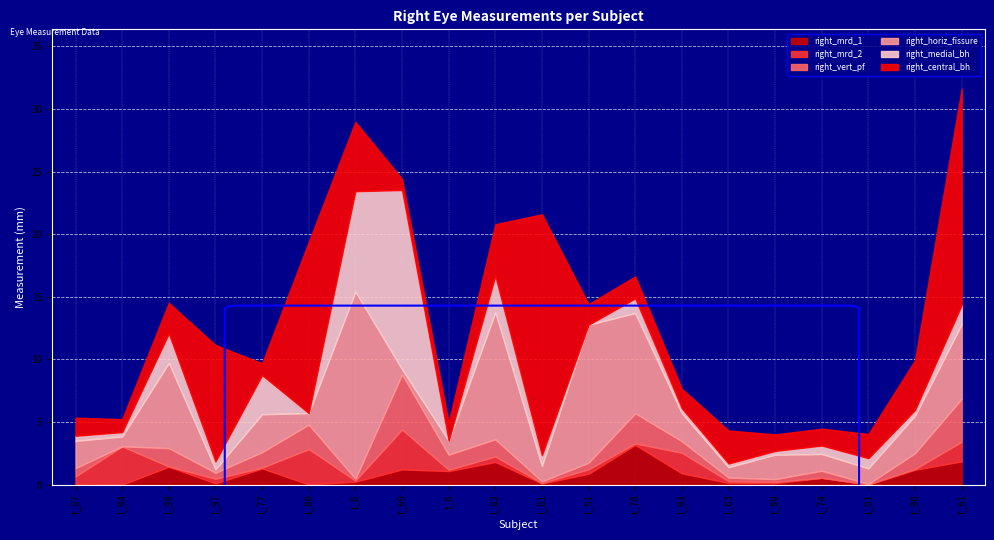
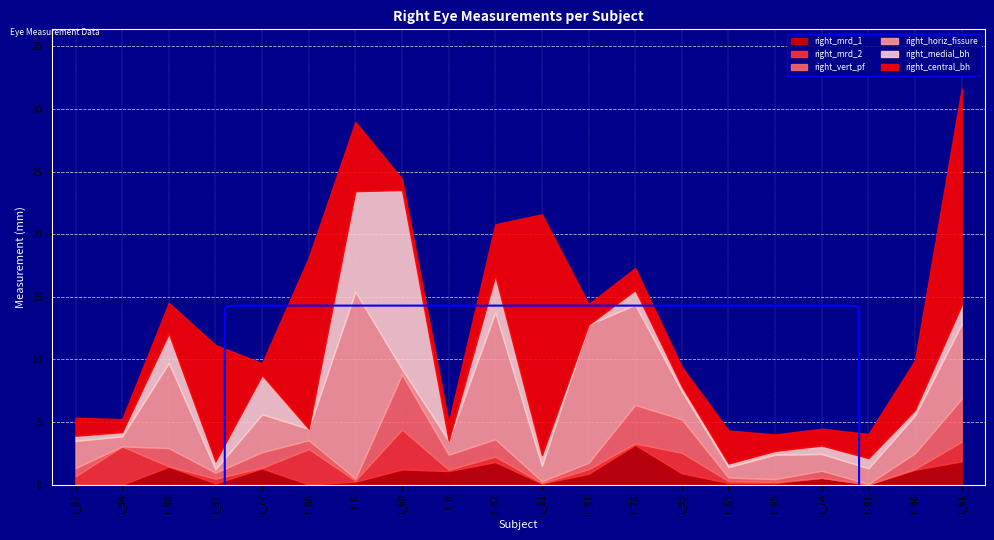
  {
    "right_mrd_2": {
      "t_87": 0.6,
      "t_97": 0.4,
      "t_86": 2.8,
      "t_69": 3.2,
      "t_82": 0.4,
      "t_51": 0.4,
      "t_93": 1.6,
      "t_61": 1.6
    },
    "right_vert_pf": {
      "t_87": 0.7,
      "t_98": 1.5,
      "t_97": 0.5,
      "t_77": 1.2,
-     "t_86": 2.0,
+     "t_86": 0.7,
      "t_69": 4.4,
      "t_8": 1.2,
      "t_82": 1.4,
      "t_51": 0.5,
-     "t_78": 2.4,
-     "t_93": 0.9,
+     "t_78": 3.1,
+     "t_93": 2.7,
      "t_63": 0.3,
      "t_89": 0.2,
      "t_74": 0.6,
      "t_96": 1.3,
      "t_61": 3.4
    },
    "right_horiz_fissure": {
      "t_87": 2.2,
      "t_94": 0.8,
      "t_98": 6.8,
      "t_97": 0.3,
      "t_77": 3.0,
      "t_6": 14.9,
      "t_69": 0.4,
      "t_82": 10.1,
      "t_81": 1.2,
      "t_78": 8.0,
      "t_93": 2.2,
      "t_63": 0.8,
      "t_89": 1.9,
      "t_74": 1.3,
      "t_91": 1.2,
      "t_96": 3.0,
      "t_61": 6.0
    },
    "right_medial_bh": {
      "t_87": 0.4,
      "t_94": 0.3,
      "t_98": 2.3,
      "t_97": 0.6,
      "t_77": 3.1,
      "t_6": 8.0,
      "t_69": 14.3,
      "t_82": 2.9,
      "t_81": 0.9,
      "t_78": 1.2,
      "t_93": 0.4,
      "t_63": 0.3,
      "t_89": 0.3,
      "t_74": 0.7,
      "t_91": 0.8,
      "t_96": 0.4,
      "t_61": 1.5
    }
  }
